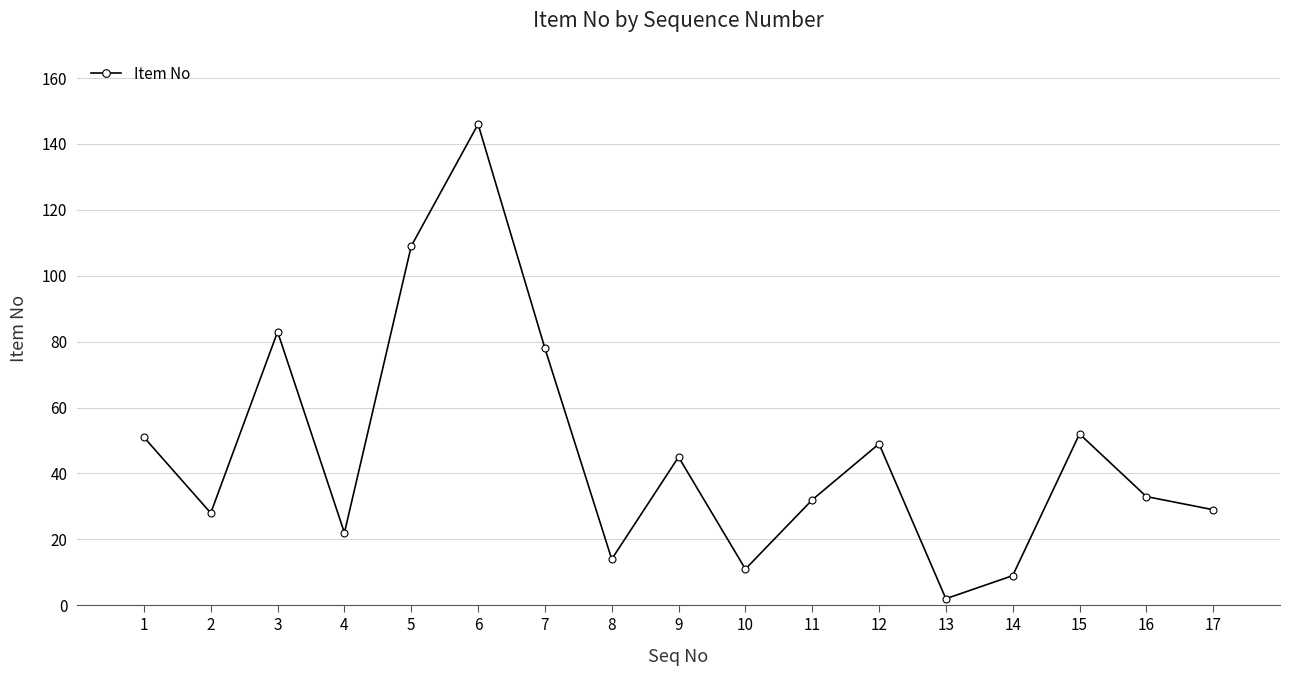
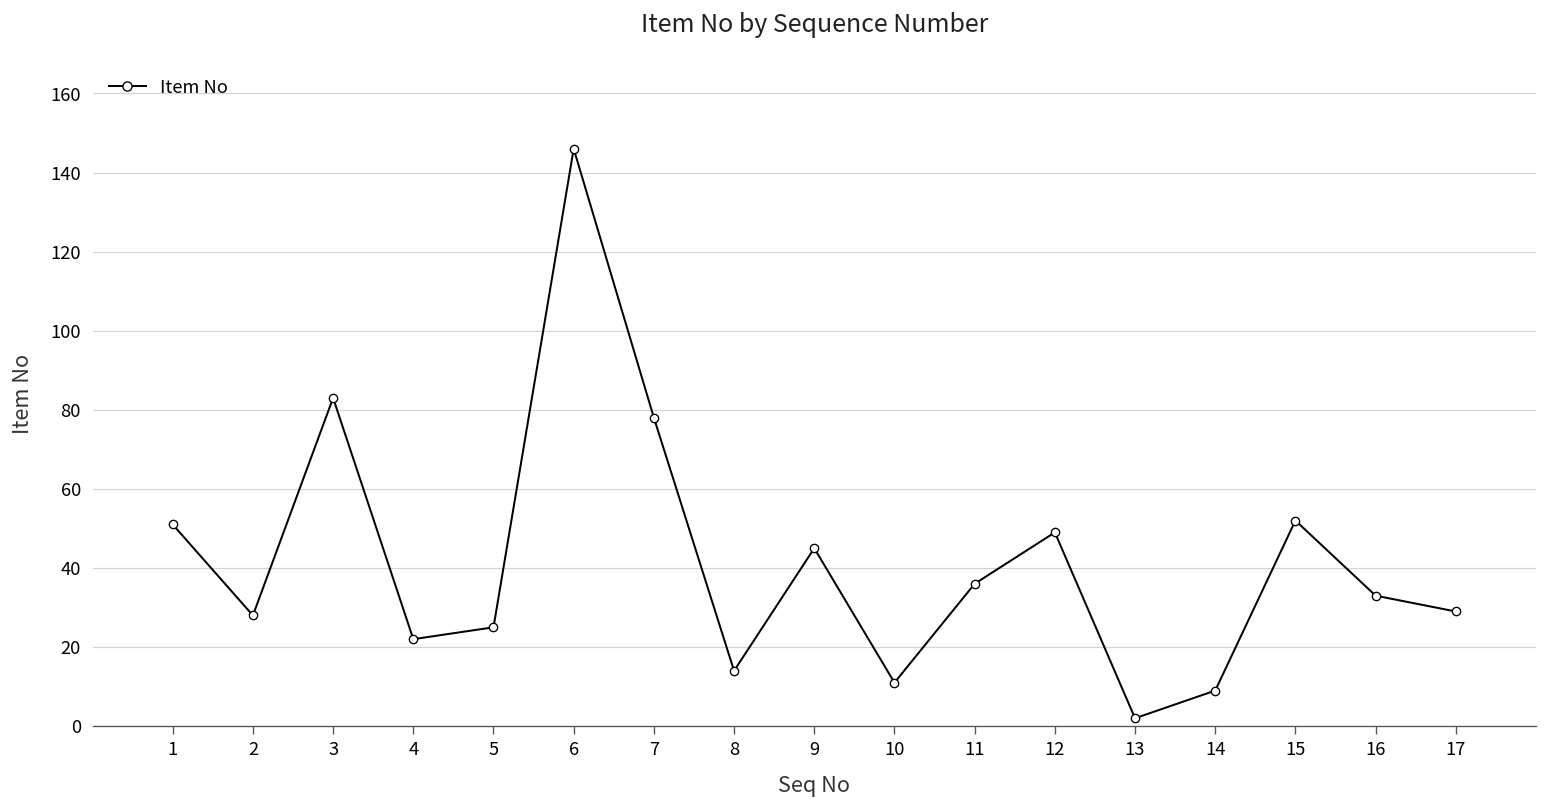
  {
    "1": 51,
    "2": 28,
    "3": 83,
    "4": 22,
-   "5": 109,
+   "5": 25,
    "6": 146,
    "7": 78,
    "8": 14,
    "9": 45,
    "10": 11,
-   "11": 32,
+   "11": 36,
    "12": 49,
    "13": 2,
    "14": 9,
    "15": 52,
    "16": 33,
    "17": 29
  }
